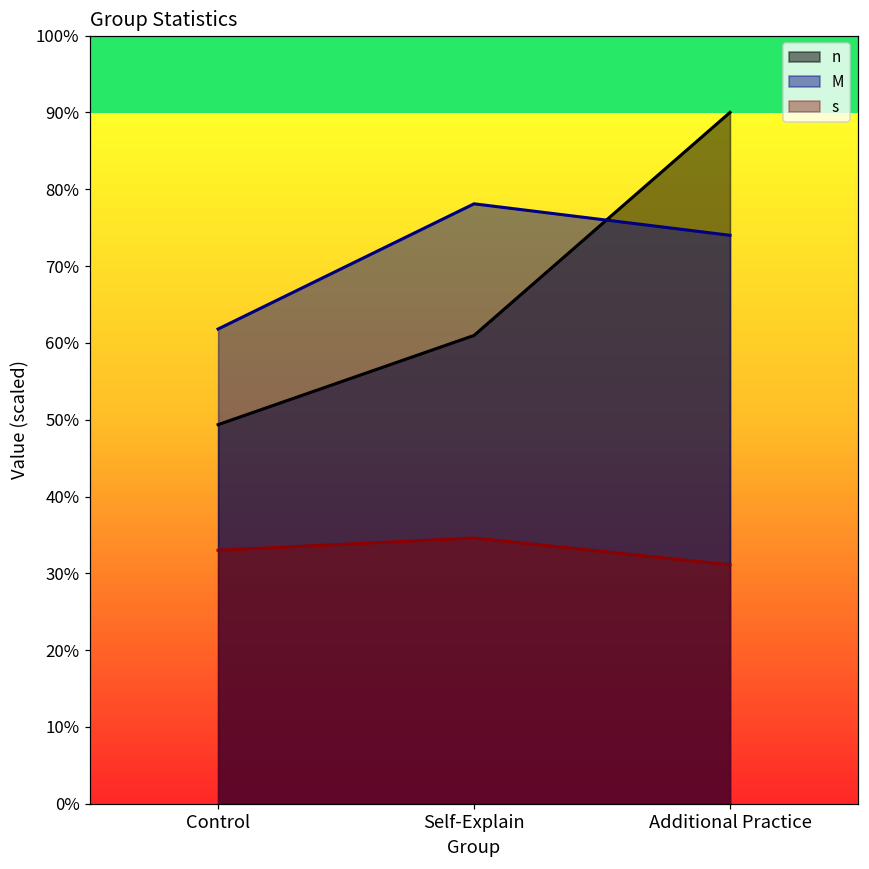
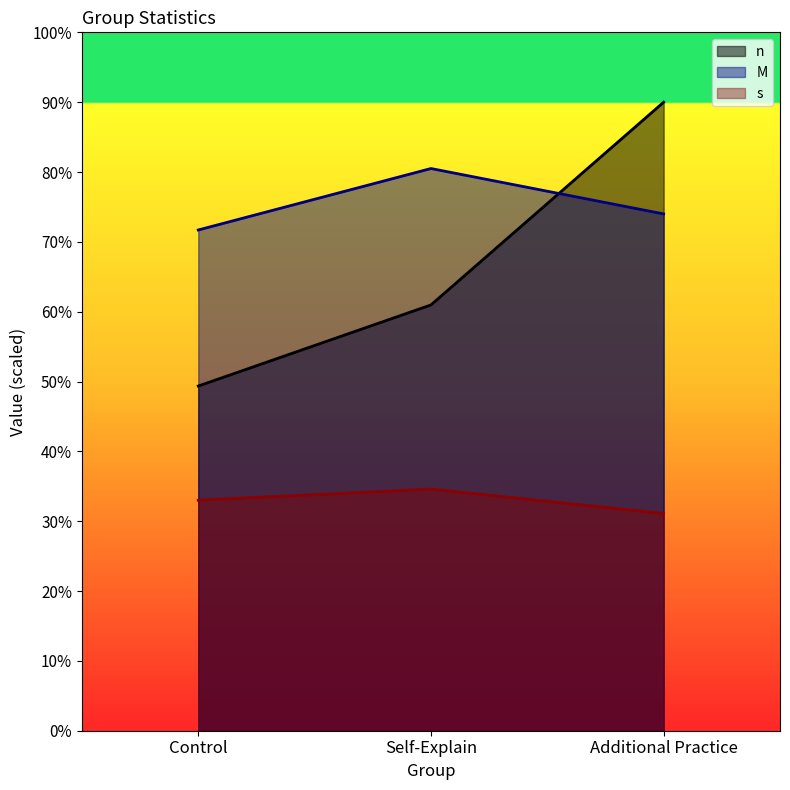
  {
    "n": {
      "Control": "49%",
      "Self-Explain": "61%",
      "Additional Practice": "90%"
    },
    "M": {
-     "Control": "62%",
-     "Self-Explain": "78%",
+     "Control": "72%",
+     "Self-Explain": "81%",
      "Additional Practice": "74%"
    },
    "s": {
      "Control": "33%",
      "Self-Explain": "35%",
      "Additional Practice": "31%"
    }
  }
